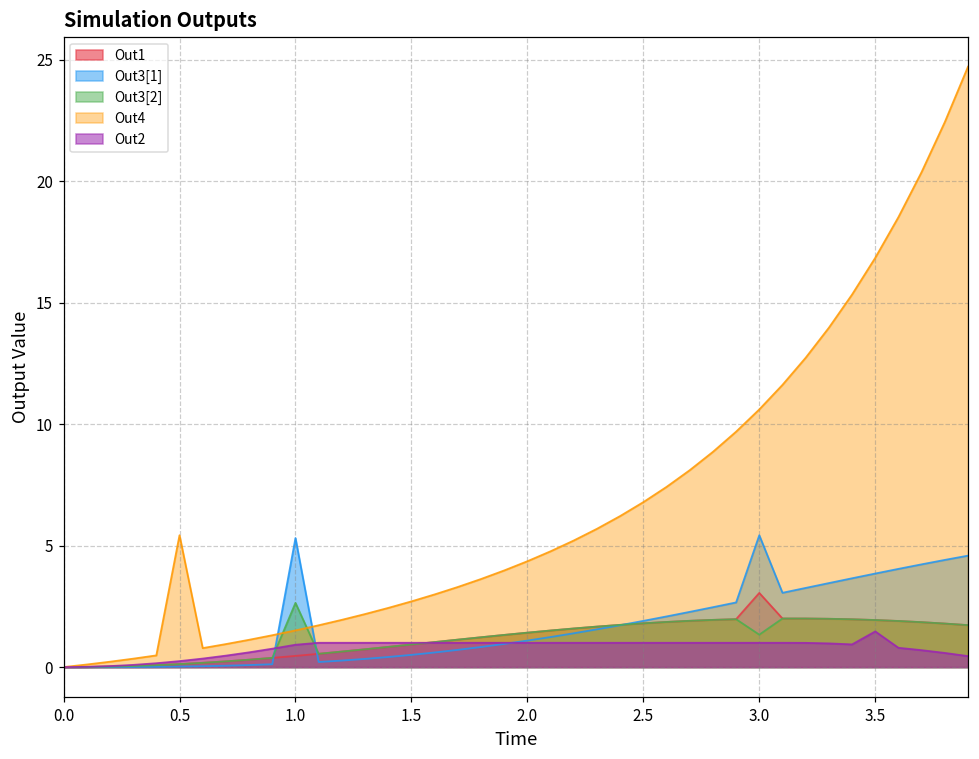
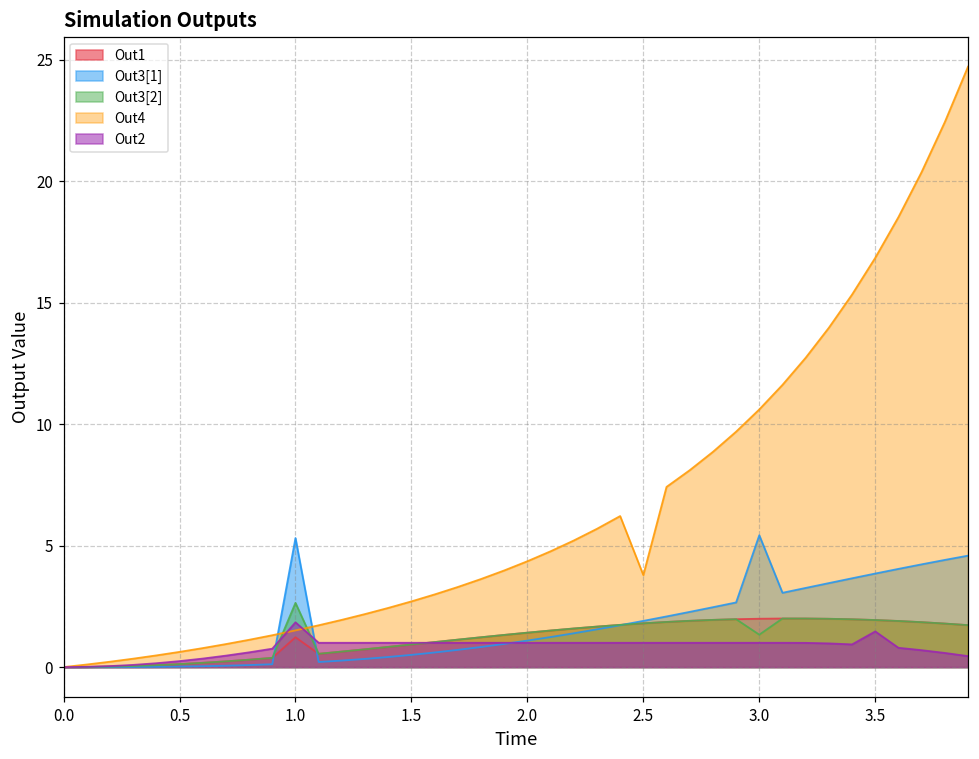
  {
    "Out1": {
-     "1.0": 0.5,
-     "3.0": 3.1
+     "1.0": 1.2,
+     "3.0": 2.0
    },
    "Out3[1]": {
      "1.0": 5.3,
      "1.5": 0.5,
      "3.0": 5.4,
      "3.5": 3.9
    },
    "Out3[2]": {
      "1.0": 2.6,
      "3.0": 1.3
    },
    "Out4": {
-     "0.5": 5.4,
+     "0.5": 0.6,
      "1.0": 1.5,
      "1.5": 2.7,
      "2.0": 4.4,
-     "2.5": 6.8,
+     "2.5": 3.8,
      "3.0": 10.6,
      "3.5": 16.9
    },
    "Out2": {
      "0.5": 0.2,
-     "1.0": 0.9,
+     "1.0": 1.8,
      "2.5": 1.0,
      "3.0": 1.0,
      "3.5": 1.5
    }
  }
